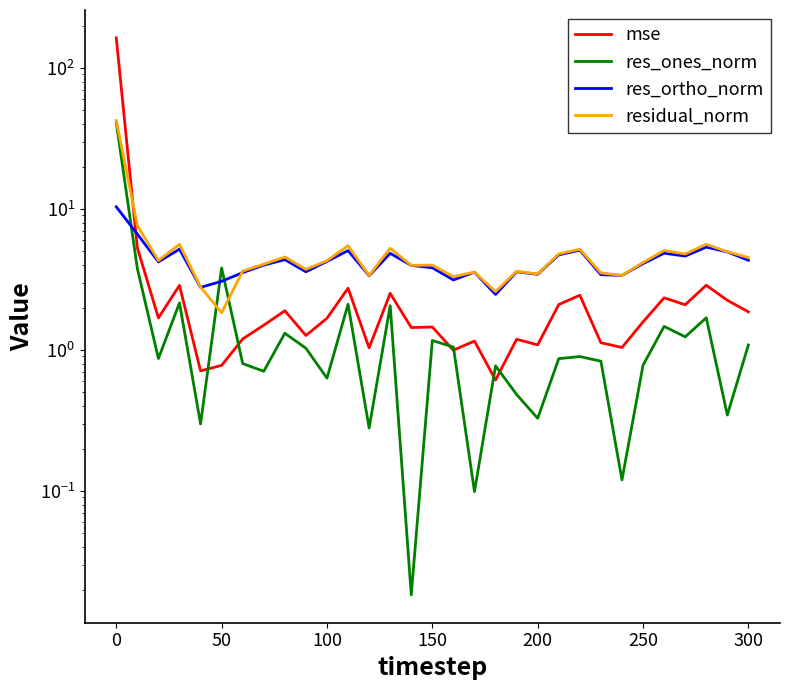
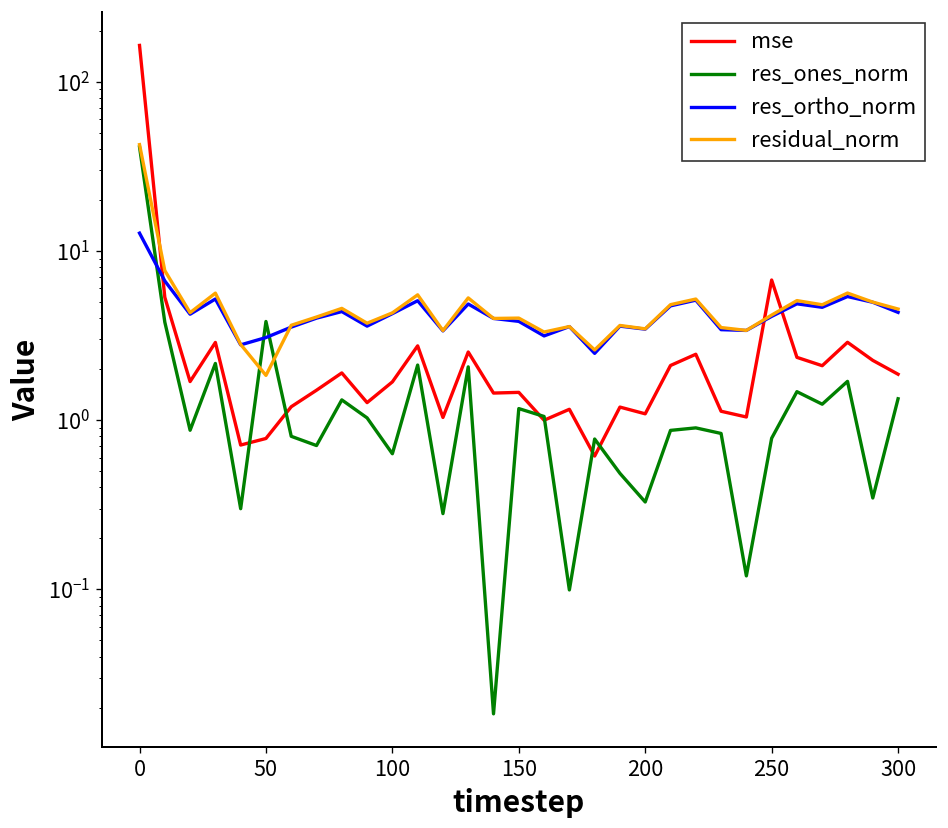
  {
    "mse": {
      "0": 160,
      "50": 0.8,
      "100": 1.7,
      "150": 1.5,
      "200": 1.1,
-     "250": 1.6,
+     "250": 7,
      "300": 1.9
    },
    "res_ones_norm": {
      "50": 3.8,
      "100": 0.6,
      "150": 1.2,
      "200": 0.33,
      "250": 0.8,
-     "300": 1.1
+     "300": 1.3
    },
    "res_ortho_norm": {
-     "0": 10,
+     "0": 13,
      "50": 3,
      "150": 3.8,
      "300": 4.3
    },
    "residual_norm": {
      "50": 1.8,
      "150": 4.0,
      "300": 4.5
    }
  }
